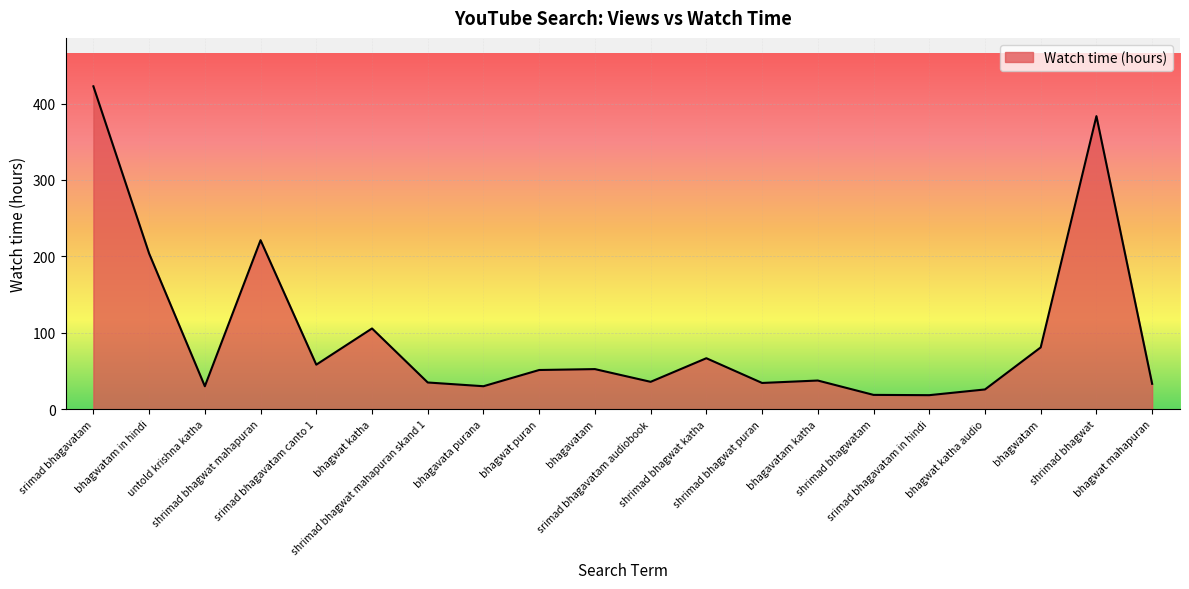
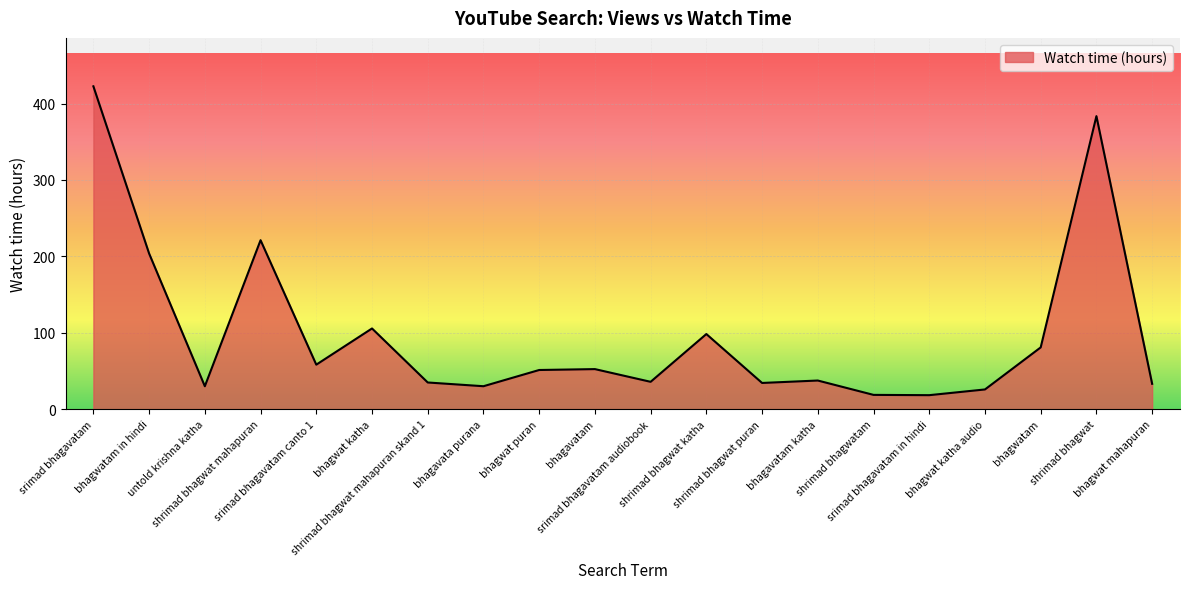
  {
    "srimad bhagavatam": 420,
    "bhagwatam in hindi": 200,
    "untold krishna katha": 30,
    "shrimad bhagwat mahapuran": 220,
    "srimad bhagavatam canto 1": 60,
    "bhagwat katha": 110,
    "shrimad bhagwat mahapuran skand 1": 30,
    "bhagavata purana": 30,
    "bhagwat puran": 50,
    "bhagavatam": 50,
    "srimad bhagavatam audiobook": 40,
-   "shrimad bhagwat katha": 70,
+   "shrimad bhagwat katha": 100,
    "shrimad bhagwat puran": 30,
    "bhagavatam katha": 40,
    "shrimad bhagwatam": 20,
    "srimad bhagavatam in hindi": 20,
    "bhagwat katha audio": 30,
    "bhagwatam": 80,
    "shrimad bhagwat": 380,
    "bhagwat mahapuran": 30
  }
